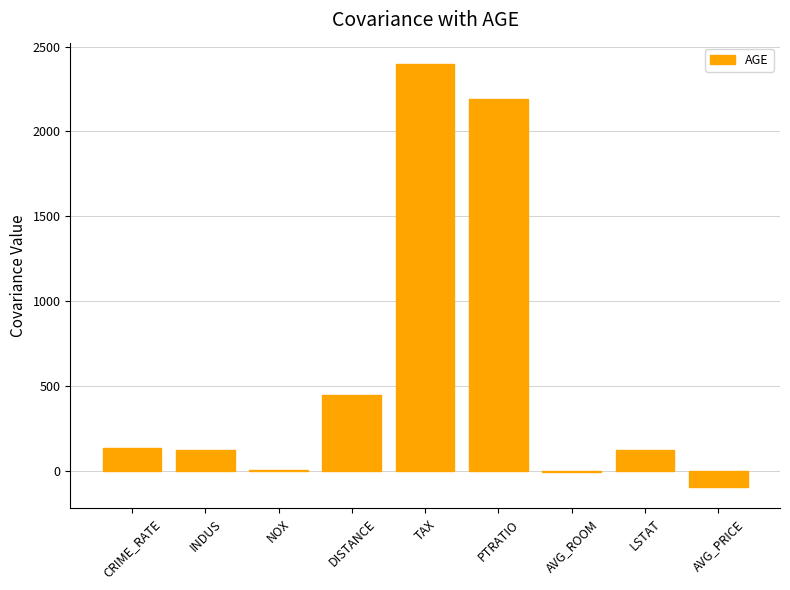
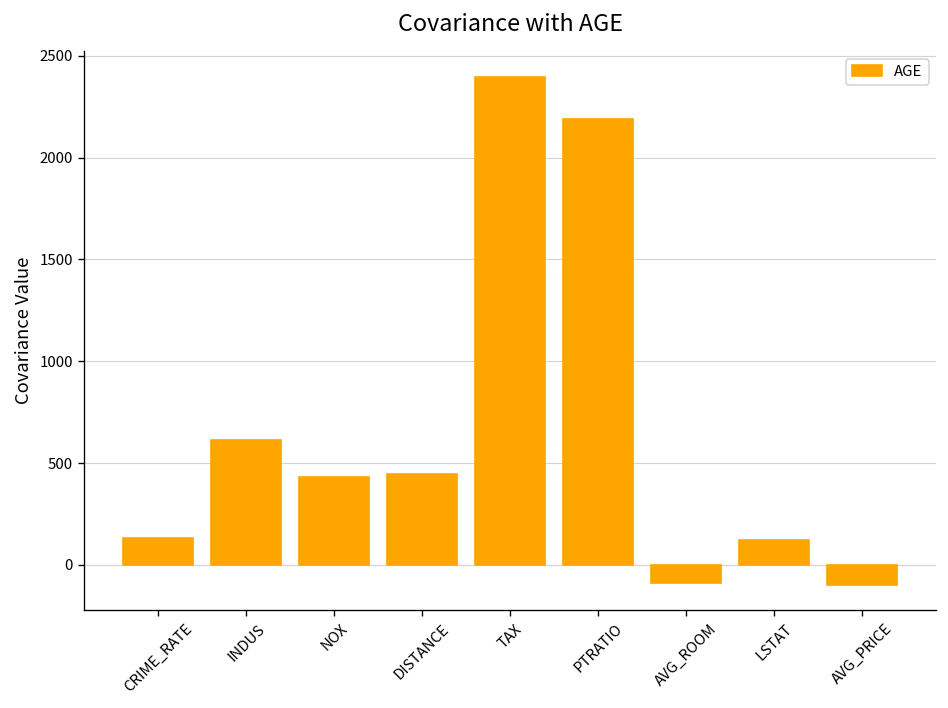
  {
    "CRIME_RATE": 130,
-   "INDUS": 120,
-   "NOX": 0,
+   "INDUS": 610,
+   "NOX": 430,
    "DISTANCE": 450,
    "TAX": 2400,
    "PTRATIO": 2190,
-   "AVG_ROOM": 0,
+   "AVG_ROOM": -90,
    "LSTAT": 120,
    "AVG_PRICE": -100
  }
